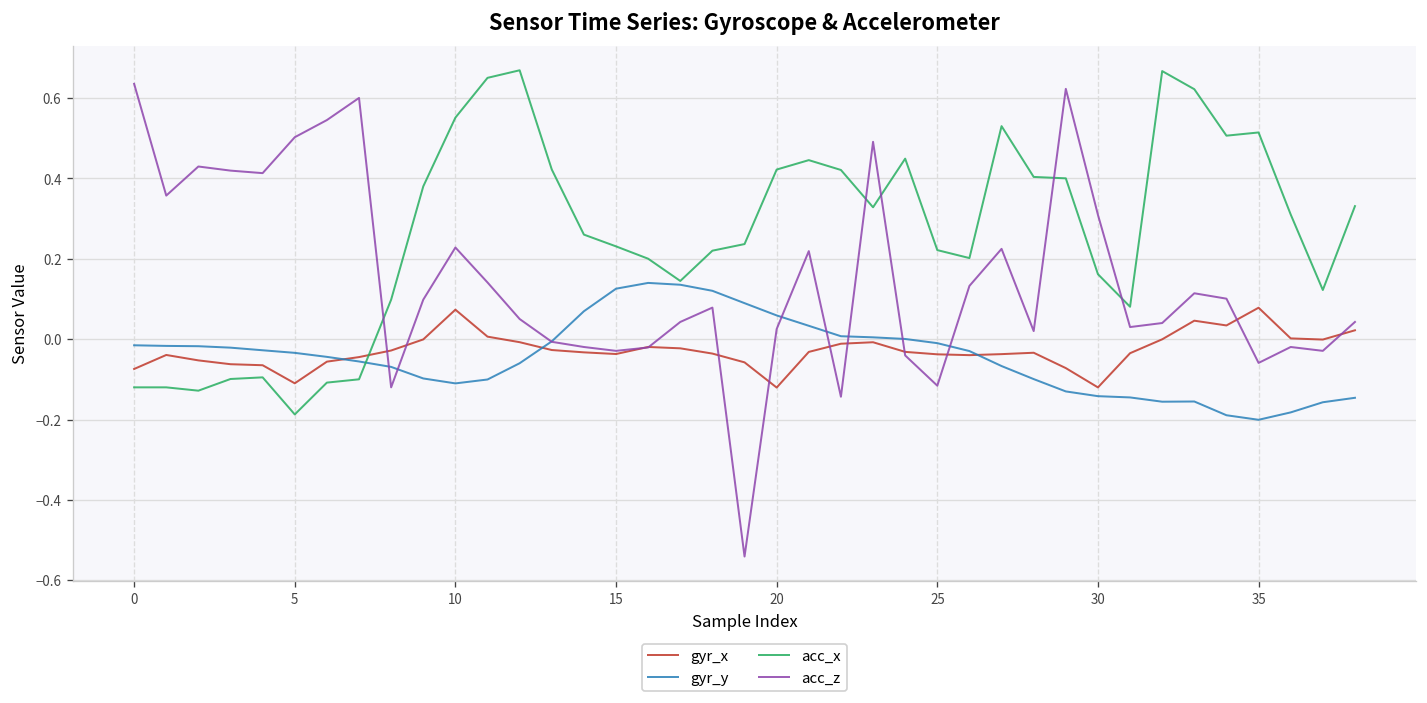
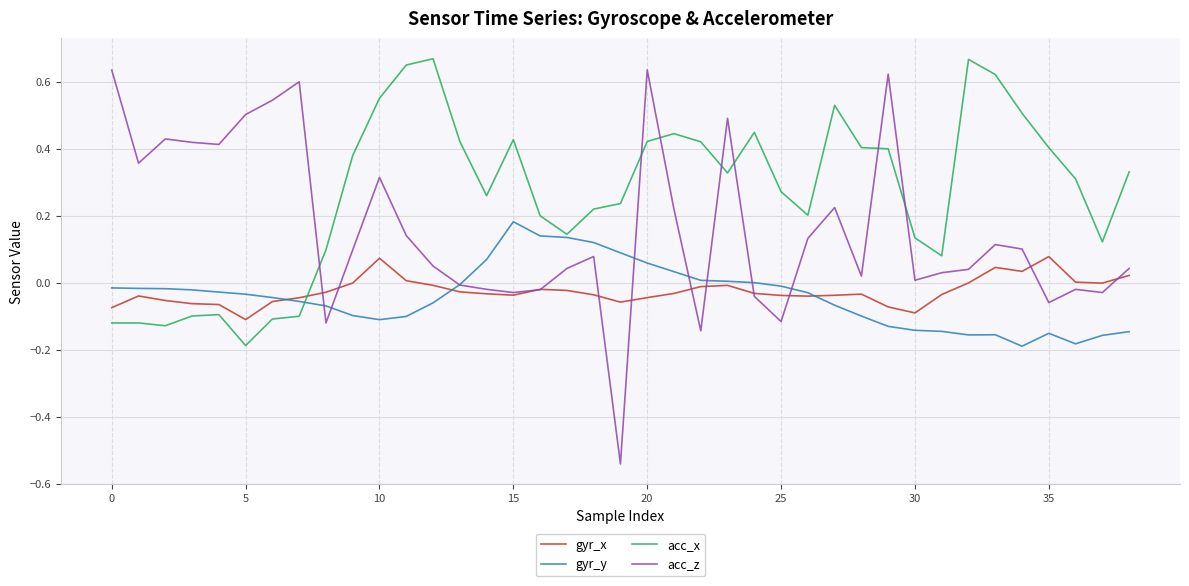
  {
    "gyr_x": {
      "0": -0.07,
      "5": -0.11,
      "10": 0.07,
      "15": -0.04,
-     "20": -0.12,
+     "20": -0.04,
      "25": -0.04,
-     "30": -0.12,
+     "30": -0.09,
      "35": 0.08
    },
    "gyr_y": {
      "0": -0.02,
      "5": -0.03,
      "10": -0.11,
-     "15": 0.13,
+     "15": 0.18,
      "20": 0.06,
      "25": -0.01,
      "30": -0.14,
-     "35": -0.20
+     "35": -0.15
    },
    "acc_x": {
      "0": -0.12,
      "5": -0.19,
      "10": 0.55,
-     "15": 0.23,
+     "15": 0.43,
      "20": 0.42,
-     "25": 0.22,
-     "30": 0.16,
-     "35": 0.51
+     "25": 0.27,
+     "30": 0.13,
+     "35": 0.40
    },
    "acc_z": {
      "0": 0.63,
      "5": 0.50,
-     "10": 0.23,
+     "10": 0.31,
      "15": -0.03,
-     "20": 0.03,
+     "20": 0.64,
      "25": -0.12,
-     "30": 0.31,
+     "30": 0.01,
      "35": -0.06
    }
  }
